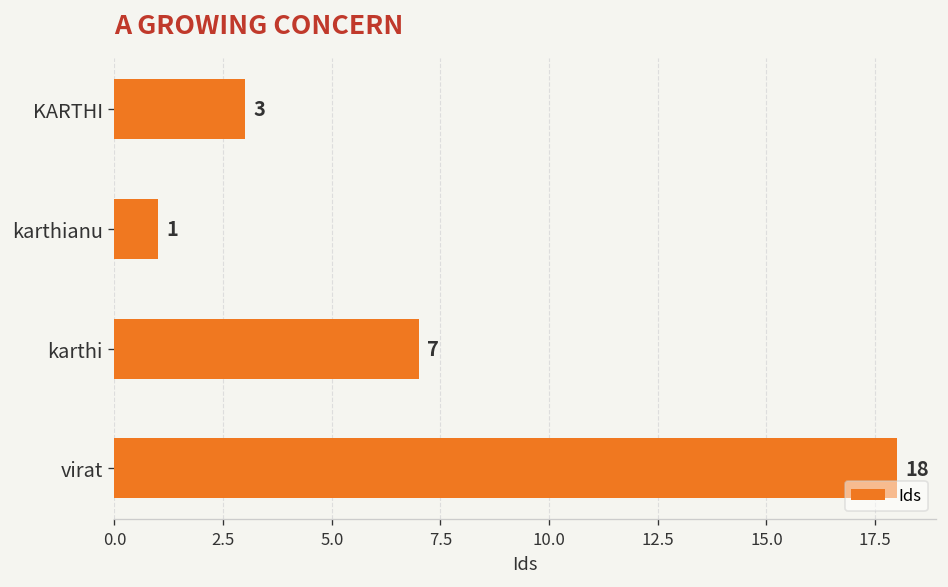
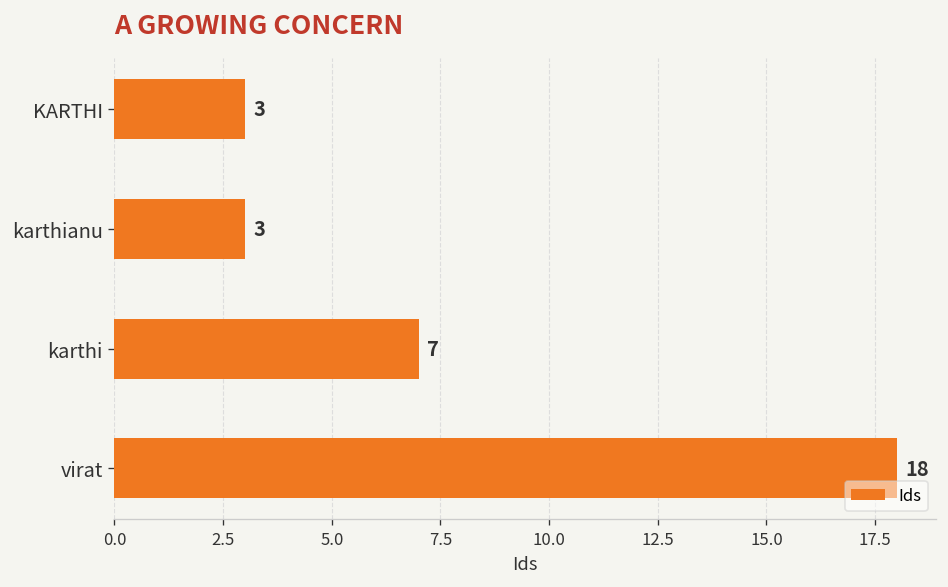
  {
    "KARTHI": 3,
-   "karthianu": 1,
+   "karthianu": 3,
    "karthi": 7,
    "virat": 18
  }
